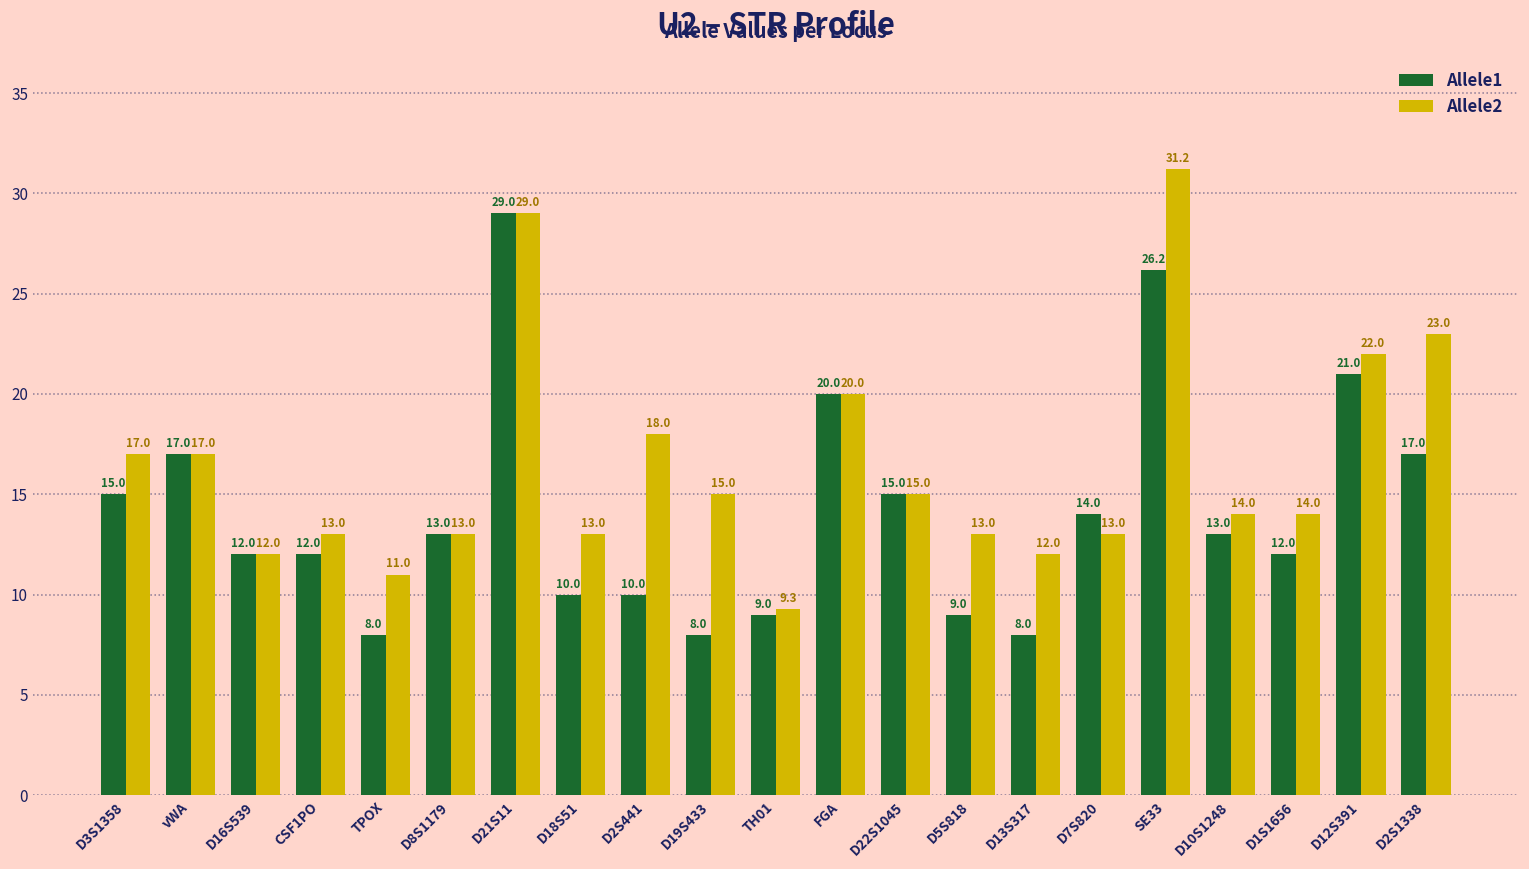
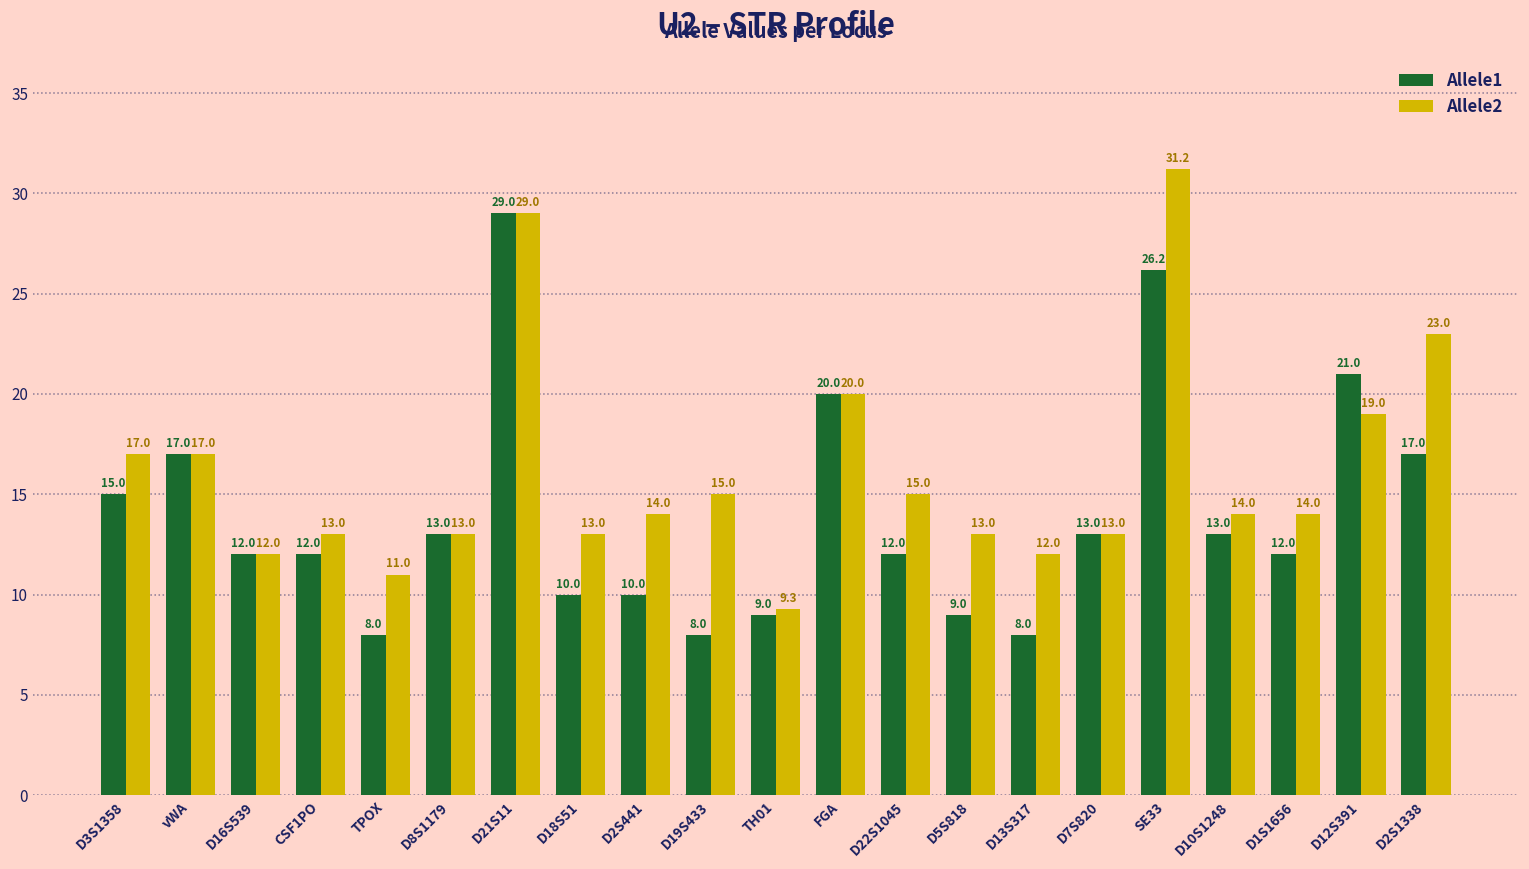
  {
    "Allele1": {
      "D3S1358": 15.0,
      "vWA": 17.0,
      "D16S539": 12.0,
      "CSF1PO": 12.0,
      "TPOX": 8.0,
      "D8S1179": 13.0,
      "D21S11": 29.0,
      "D18S51": 10.0,
      "D2S441": 10.0,
      "D19S433": 8.0,
      "TH01": 9.0,
      "FGA": 20.0,
-     "D22S1045": 15.0,
+     "D22S1045": 12.0,
      "D5S818": 9.0,
      "D13S317": 8.0,
-     "D7S820": 14.0,
+     "D7S820": 13.0,
      "SE33": 26.2,
      "D10S1248": 13.0,
      "D1S1656": 12.0,
      "D12S391": 21.0,
      "D2S1338": 17.0
    },
    "Allele2": {
      "D3S1358": 17.0,
      "vWA": 17.0,
      "D16S539": 12.0,
      "CSF1PO": 13.0,
      "TPOX": 11.0,
      "D8S1179": 13.0,
      "D21S11": 29.0,
      "D18S51": 13.0,
-     "D2S441": 18.0,
+     "D2S441": 14.0,
      "D19S433": 15.0,
      "TH01": 9.3,
      "FGA": 20.0,
      "D22S1045": 15.0,
      "D5S818": 13.0,
      "D13S317": 12.0,
      "D7S820": 13.0,
      "SE33": 31.2,
      "D10S1248": 14.0,
      "D1S1656": 14.0,
-     "D12S391": 22.0,
+     "D12S391": 19.0,
      "D2S1338": 23.0
    }
  }
